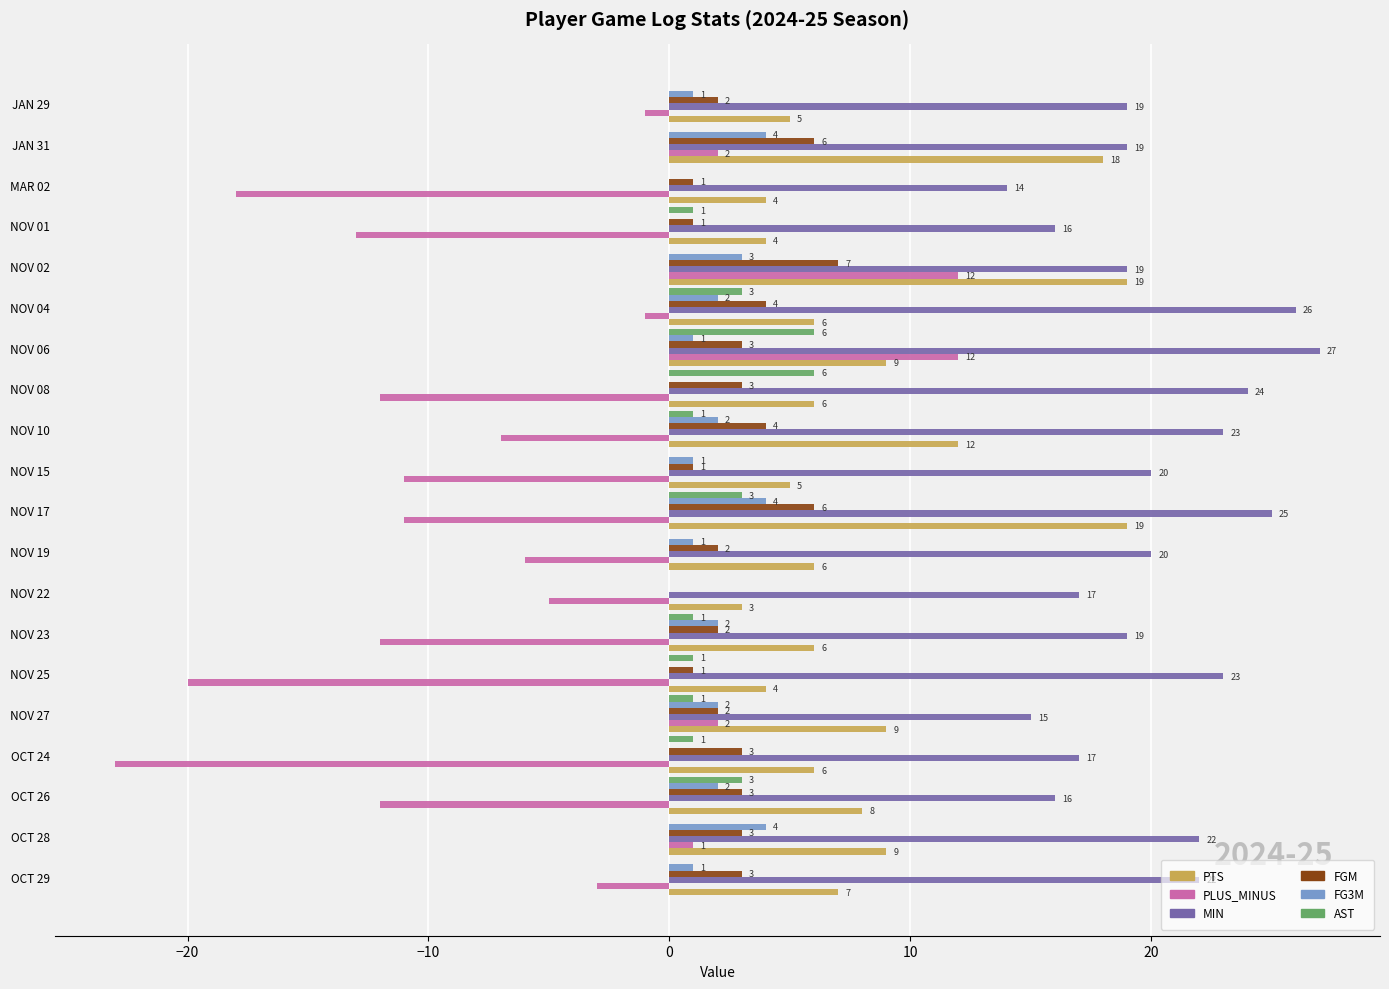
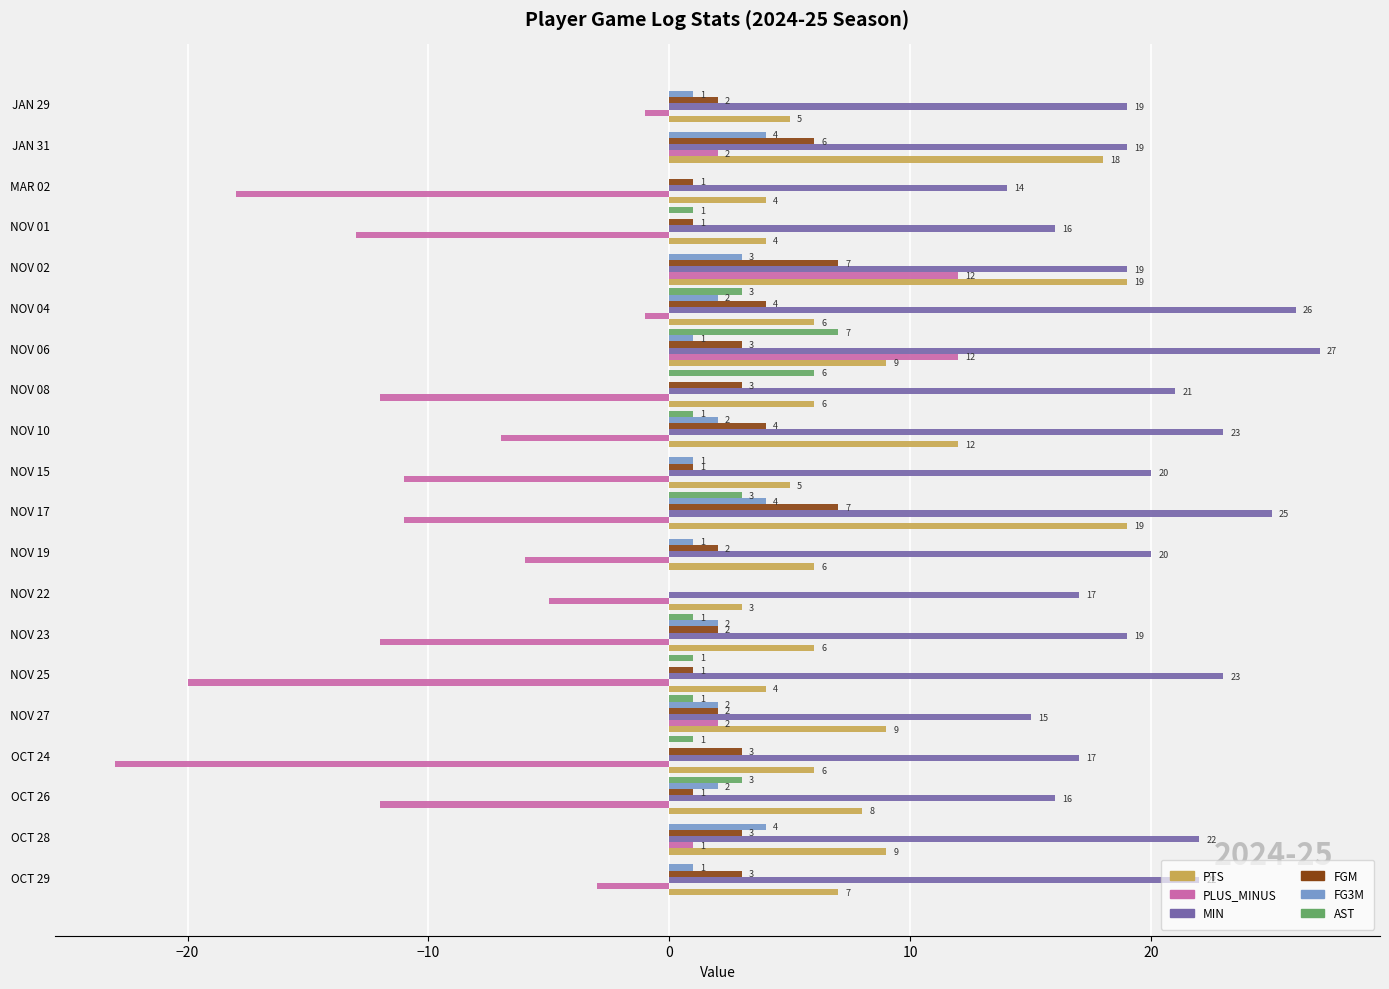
  {
    "PTS": {
      "JAN 29": 5,
      "JAN 31": 18,
      "MAR 02": 4,
      "NOV 01": 4,
      "NOV 02": 19,
      "NOV 04": 6,
      "NOV 06": 9,
      "NOV 08": 6,
      "NOV 10": 12,
      "NOV 15": 5,
      "NOV 17": 19,
      "NOV 19": 6,
      "NOV 22": 3,
      "NOV 23": 6,
      "NOV 25": 4,
      "NOV 27": 9,
      "OCT 24": 6,
      "OCT 26": 8,
      "OCT 28": 9,
      "OCT 29": 7
    },
    "PLUS_MINUS": {
      "JAN 31": 2,
      "NOV 02": 12,
      "NOV 06": 12,
      "NOV 27": 2,
      "OCT 28": 1
    },
    "MIN": {
      "JAN 29": 19,
      "JAN 31": 19,
      "MAR 02": 14,
      "NOV 01": 16,
      "NOV 02": 19,
      "NOV 04": 26,
      "NOV 06": 27,
-     "NOV 08": 24,
+     "NOV 08": 21,
      "NOV 10": 23,
      "NOV 15": 20,
      "NOV 17": 25,
      "NOV 19": 20,
      "NOV 22": 17,
      "NOV 23": 19,
      "NOV 25": 23,
      "NOV 27": 15,
      "OCT 24": 17,
      "OCT 26": 16,
      "OCT 28": 22
    },
    "FGM": {
      "JAN 29": 2,
      "JAN 31": 6,
      "MAR 02": 1,
      "NOV 01": 1,
      "NOV 02": 7,
      "NOV 04": 4,
      "NOV 06": 3,
      "NOV 08": 3,
      "NOV 10": 4,
-     "NOV 17": 6,
+     "NOV 17": 7,
      "NOV 19": 2,
      "NOV 25": 1,
      "OCT 24": 3,
-     "OCT 26": 3,
+     "OCT 26": 1,
      "OCT 28": 3,
      "OCT 29": 3
    },
    "FG3M": {
      "JAN 29": 1,
      "JAN 31": 4,
      "NOV 02": 3,
      "NOV 04": 2,
      "NOV 06": 1,
      "NOV 10": 2,
      "NOV 17": 4,
      "NOV 19": 1,
      "OCT 26": 2,
      "OCT 28": 4,
      "OCT 29": 1
    },
    "AST": {
      "NOV 01": 1,
      "NOV 04": 3,
-     "NOV 06": 6,
+     "NOV 06": 7,
      "NOV 08": 6,
      "NOV 10": 1,
      "NOV 17": 3,
      "NOV 23": 1,
      "NOV 25": 1,
      "NOV 27": 1,
      "OCT 24": 1,
      "OCT 26": 3
    }
  }
